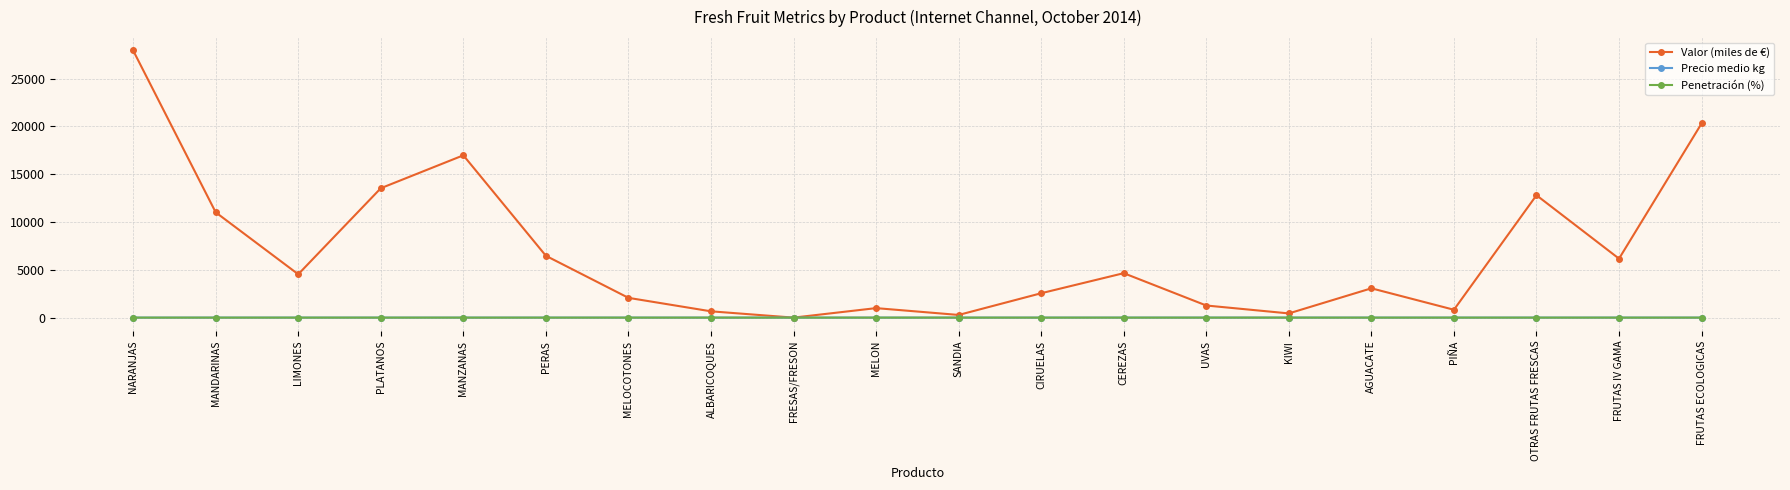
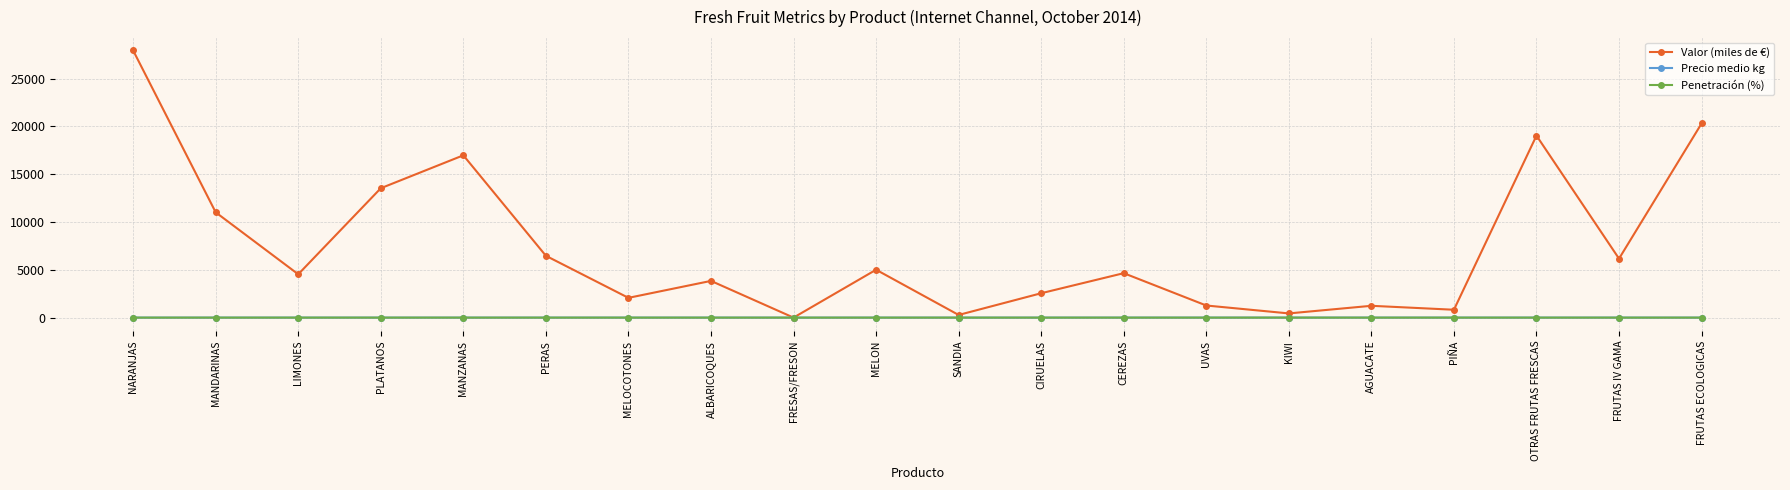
  {
    "Valor (miles de €)": {
      "NARANJAS": 28000,
      "MANDARINAS": 11000,
      "LIMONES": 5000,
      "PLATANOS": 14000,
      "MANZANAS": 17000,
      "PERAS": 6000,
      "MELOCOTONES": 2000,
-     "ALBARICOQUES": 1000,
-     "MELON": 1000,
+     "ALBARICOQUES": 4000,
+     "MELON": 5000,
      "SANDIA": 0,
      "CIRUELAS": 3000,
      "CEREZAS": 5000,
      "UVAS": 1000,
      "KIWI": 0,
-     "AGUACATE": 3000,
+     "AGUACATE": 1000,
      "PIÑA": 1000,
-     "OTRAS FRUTAS FRESCAS": 13000,
+     "OTRAS FRUTAS FRESCAS": 19000,
      "FRUTAS IV GAMA": 6000,
      "FRUTAS ECOLOGICAS": 20000
    },
    "Penetración (%)": {
      "NARANJAS": 0,
      "MANDARINAS": 0,
      "LIMONES": 0,
      "PLATANOS": 0,
      "MANZANAS": 0,
      "PERAS": 0,
      "MELOCOTONES": 0,
      "ALBARICOQUES": 0,
      "MELON": 0,
      "SANDIA": 0,
      "CIRUELAS": 0,
      "CEREZAS": 0,
      "UVAS": 0,
      "KIWI": 0,
      "AGUACATE": 0,
      "PIÑA": 0,
      "OTRAS FRUTAS FRESCAS": 0,
      "FRUTAS IV GAMA": 0,
      "FRUTAS ECOLOGICAS": 0
    }
  }
